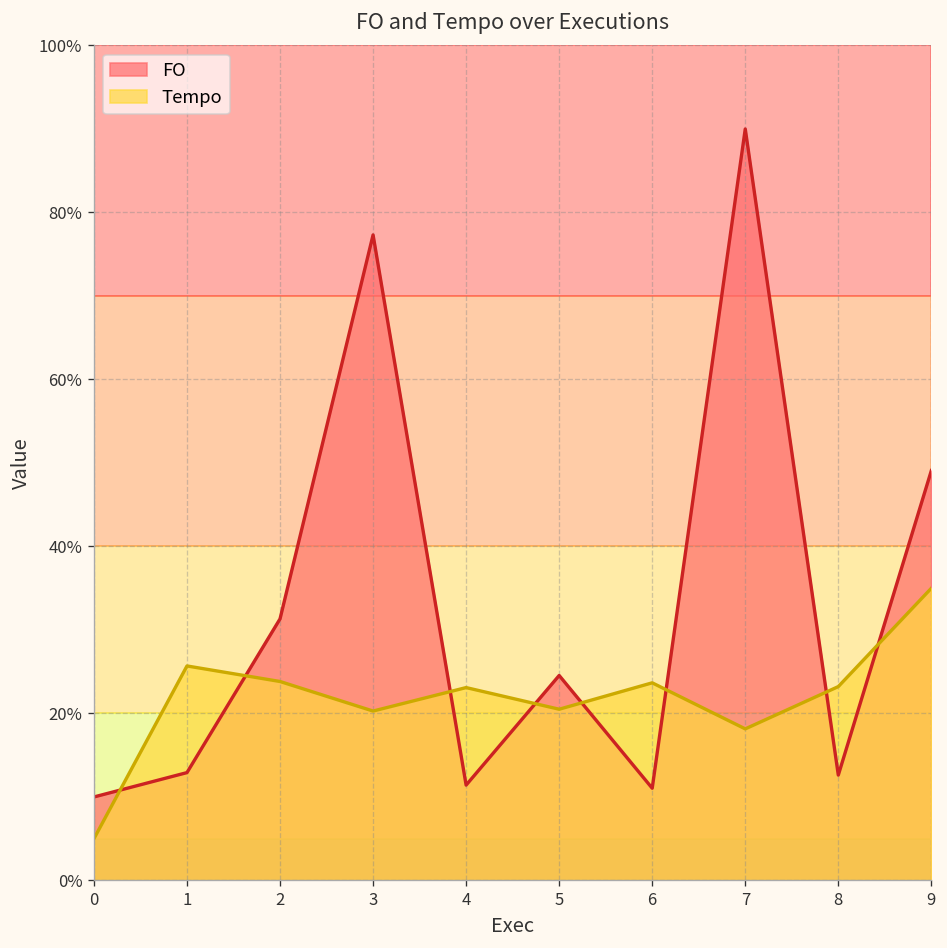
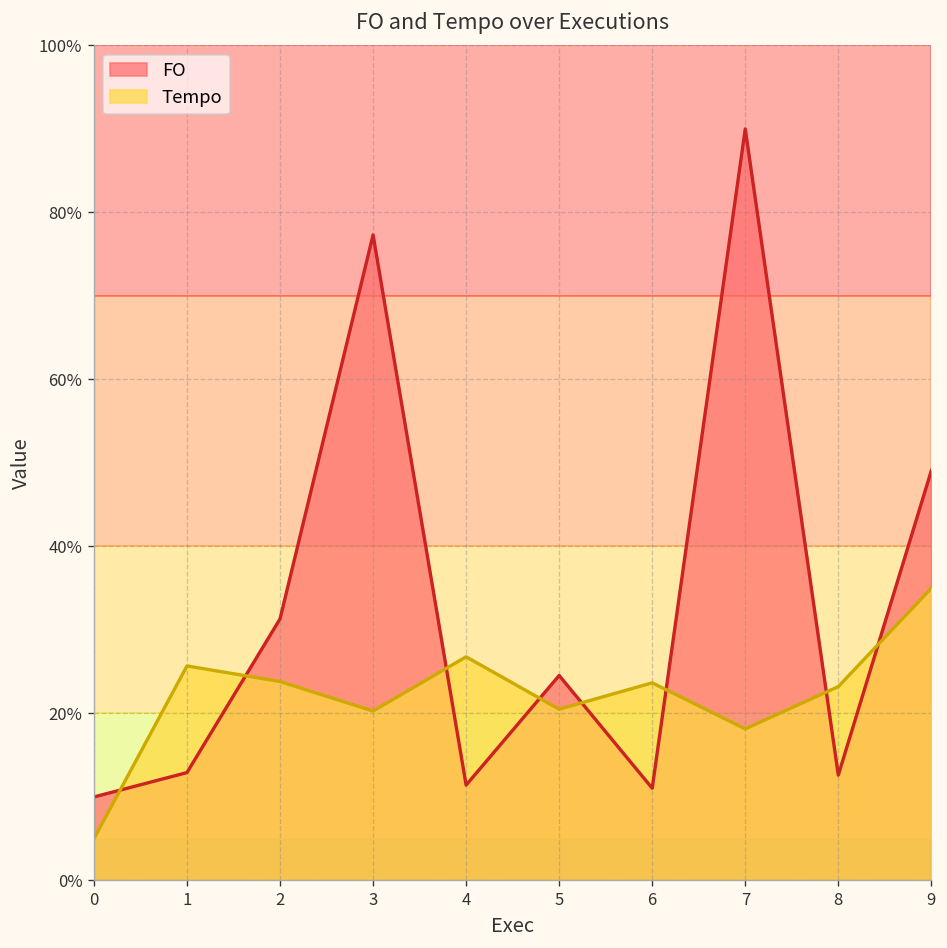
  {
    "FO": {
      "0": "10%",
      "1": "13%",
      "2": "31%",
      "3": "77%",
      "4": "11%",
      "5": "25%",
      "6": "11%",
      "7": "90%",
      "8": "13%",
      "9": "49%"
    },
    "Tempo": {
      "0": "5%",
      "1": "26%",
      "2": "24%",
      "3": "20%",
-     "4": "23%",
+     "4": "27%",
      "5": "21%",
      "6": "24%",
      "7": "18%",
      "8": "23%",
      "9": "35%"
    }
  }
